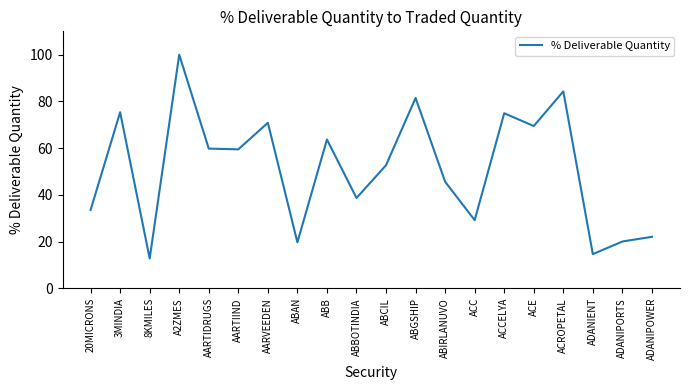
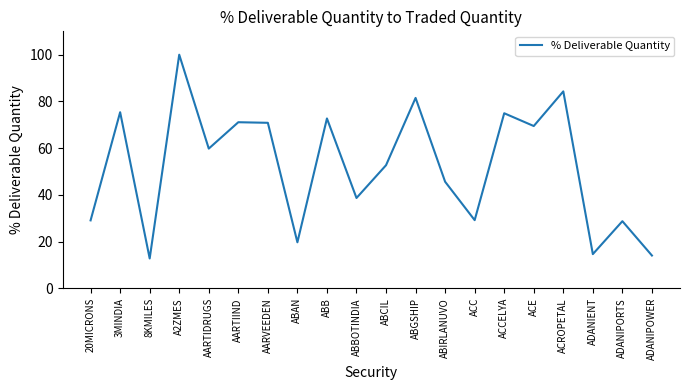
  {
-   "20MICRONS": 34,
+   "20MICRONS": 29,
    "3MINDIA": 75,
    "8KMILES": 13,
    "A2ZMES": 100,
    "AARTIDRUGS": 60,
-   "AARTIIND": 59,
+   "AARTIIND": 71,
    "AARVEEDEN": 71,
    "ABAN": 20,
-   "ABB": 64,
+   "ABB": 73,
    "ABBOTINDIA": 39,
    "ABCIL": 53,
    "ABGSHIP": 82,
    "ABIRLANUVO": 46,
    "ACC": 29,
    "ACCELYA": 75,
    "ACE": 69,
    "ACROPETAL": 84,
    "ADANIENT": 15,
-   "ADANIPORTS": 20,
-   "ADANIPOWER": 22
+   "ADANIPORTS": 29,
+   "ADANIPOWER": 14
  }
